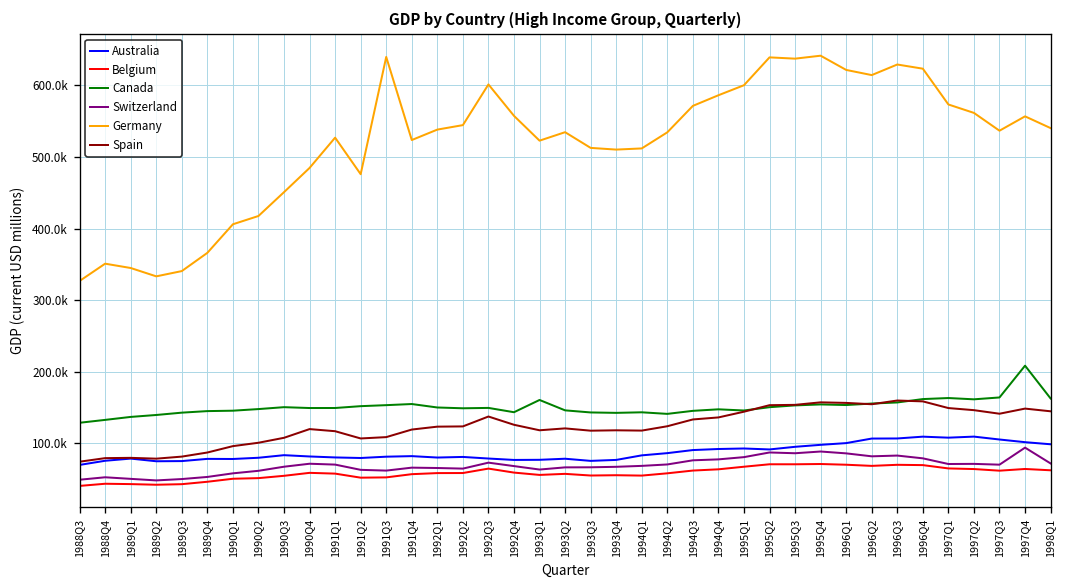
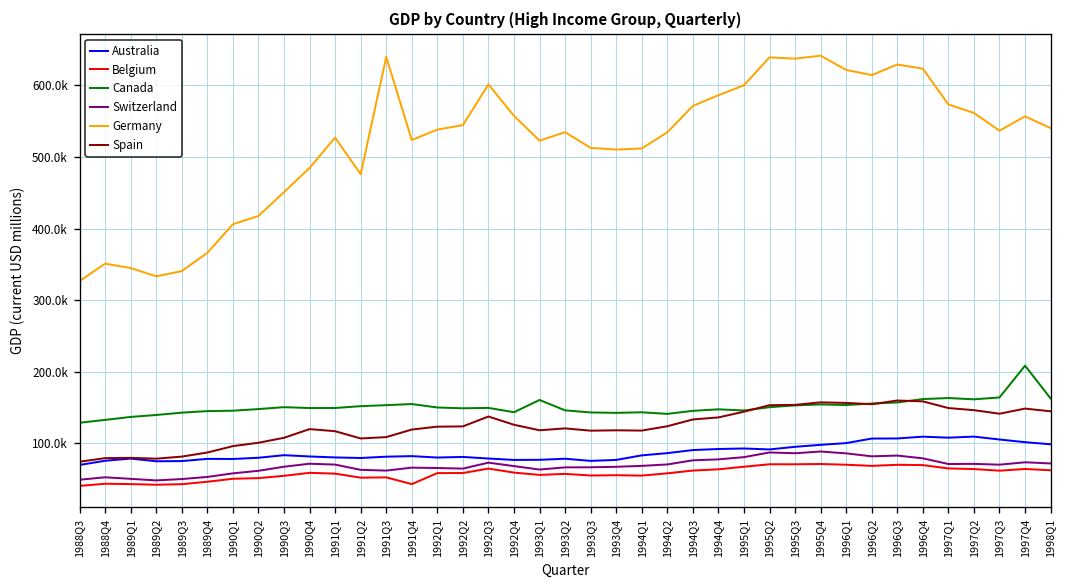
  {
    "Belgium": {
      "1988Q3": 40000,
      "1988Q4": 40000,
      "1989Q1": 40000,
      "1989Q2": 40000,
      "1989Q3": 40000,
      "1989Q4": 50000,
      "1990Q1": 50000,
      "1990Q2": 50000,
      "1990Q3": 50000,
      "1990Q4": 60000,
      "1991Q1": 60000,
      "1991Q2": 50000,
      "1991Q3": 50000,
-     "1991Q4": 60000,
+     "1991Q4": 40000,
      "1992Q1": 60000,
      "1992Q2": 60000,
      "1992Q3": 60000,
      "1992Q4": 60000,
      "1993Q1": 60000,
      "1993Q2": 60000,
      "1993Q3": 60000,
      "1993Q4": 60000,
      "1994Q1": 60000,
      "1994Q2": 60000,
      "1994Q3": 60000,
      "1994Q4": 60000,
      "1995Q1": 70000,
      "1995Q2": 70000,
      "1995Q3": 70000,
      "1995Q4": 70000,
      "1996Q1": 70000,
      "1996Q2": 70000,
      "1996Q3": 70000,
      "1996Q4": 70000,
      "1997Q1": 70000,
      "1997Q2": 60000,
      "1997Q3": 60000,
      "1997Q4": 60000,
      "1998Q1": 60000
    },
    "Switzerland": {
      "1988Q3": 50000,
      "1988Q4": 50000,
      "1989Q1": 50000,
      "1989Q2": 50000,
      "1989Q3": 50000,
      "1989Q4": 50000,
      "1990Q1": 60000,
      "1990Q2": 60000,
      "1990Q3": 70000,
      "1990Q4": 70000,
      "1991Q1": 70000,
      "1991Q2": 60000,
      "1991Q3": 60000,
      "1991Q4": 70000,
      "1992Q1": 70000,
      "1992Q2": 60000,
      "1992Q3": 70000,
      "1992Q4": 70000,
      "1993Q1": 60000,
      "1993Q2": 70000,
      "1993Q3": 70000,
      "1993Q4": 70000,
      "1994Q1": 70000,
      "1994Q2": 70000,
      "1994Q3": 80000,
      "1994Q4": 80000,
      "1995Q1": 80000,
      "1995Q2": 90000,
      "1995Q3": 90000,
      "1995Q4": 90000,
      "1996Q1": 90000,
      "1996Q2": 80000,
      "1996Q3": 80000,
      "1996Q4": 80000,
      "1997Q1": 70000,
      "1997Q2": 70000,
      "1997Q3": 70000,
-     "1997Q4": 90000,
+     "1997Q4": 70000,
      "1998Q1": 70000
    }
  }
